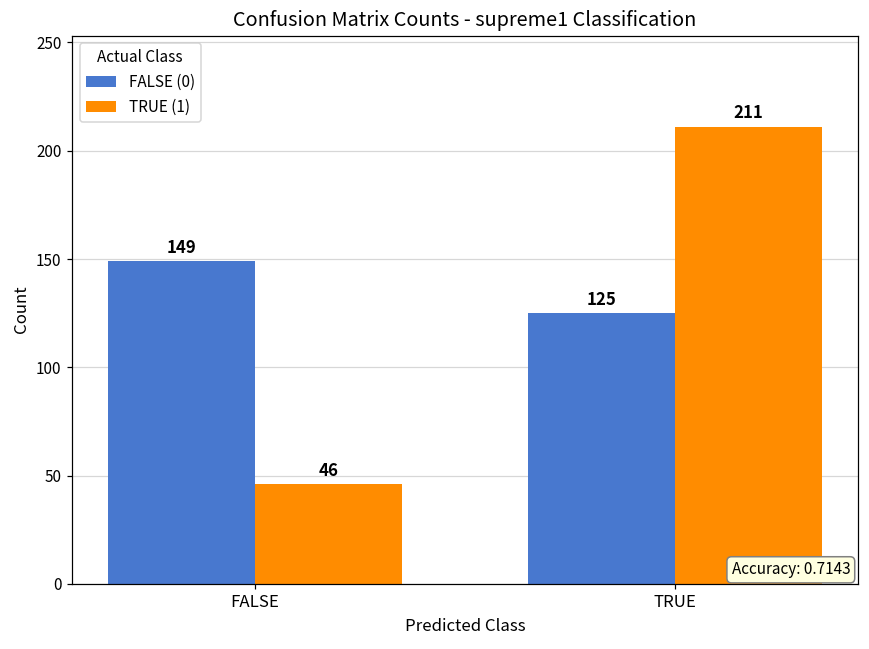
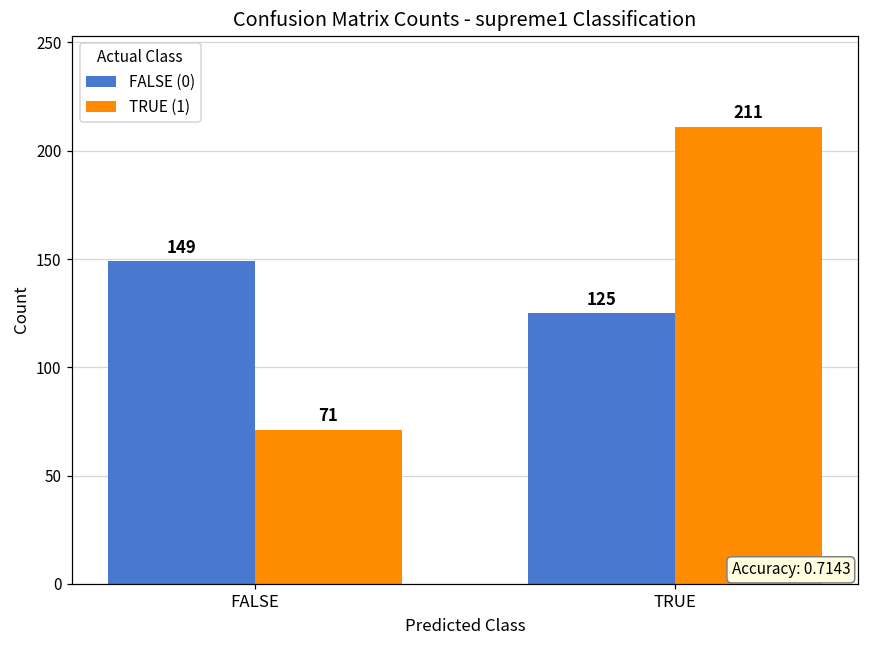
  {
    "FALSE (0)": {
      "FALSE": 149,
      "TRUE": 125
    },
    "TRUE (1)": {
-     "FALSE": 46,
+     "FALSE": 71,
      "TRUE": 211
    }
  }
